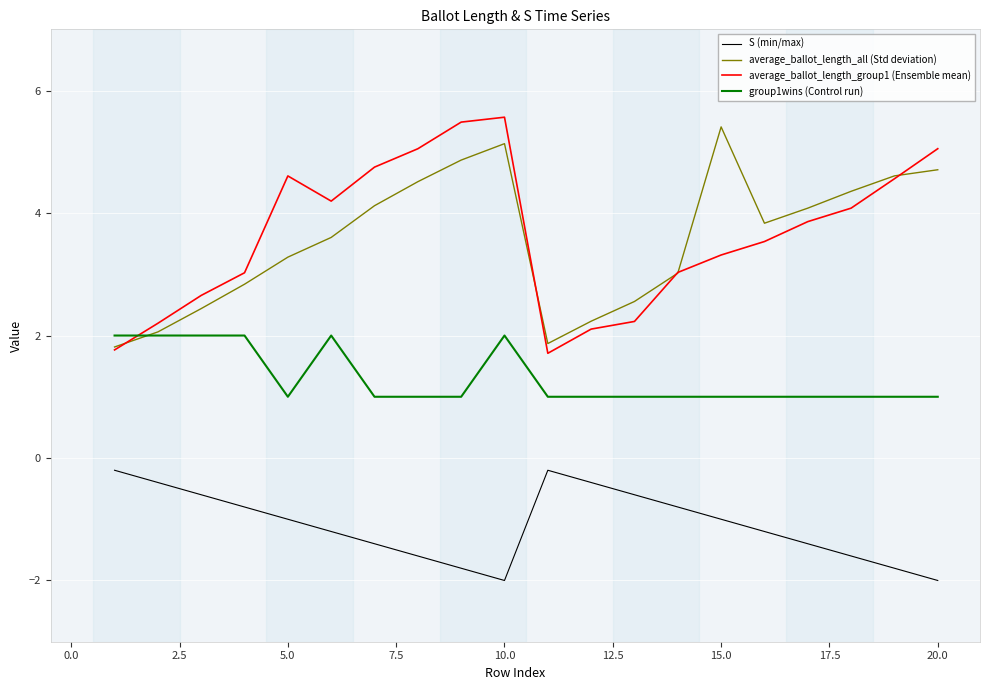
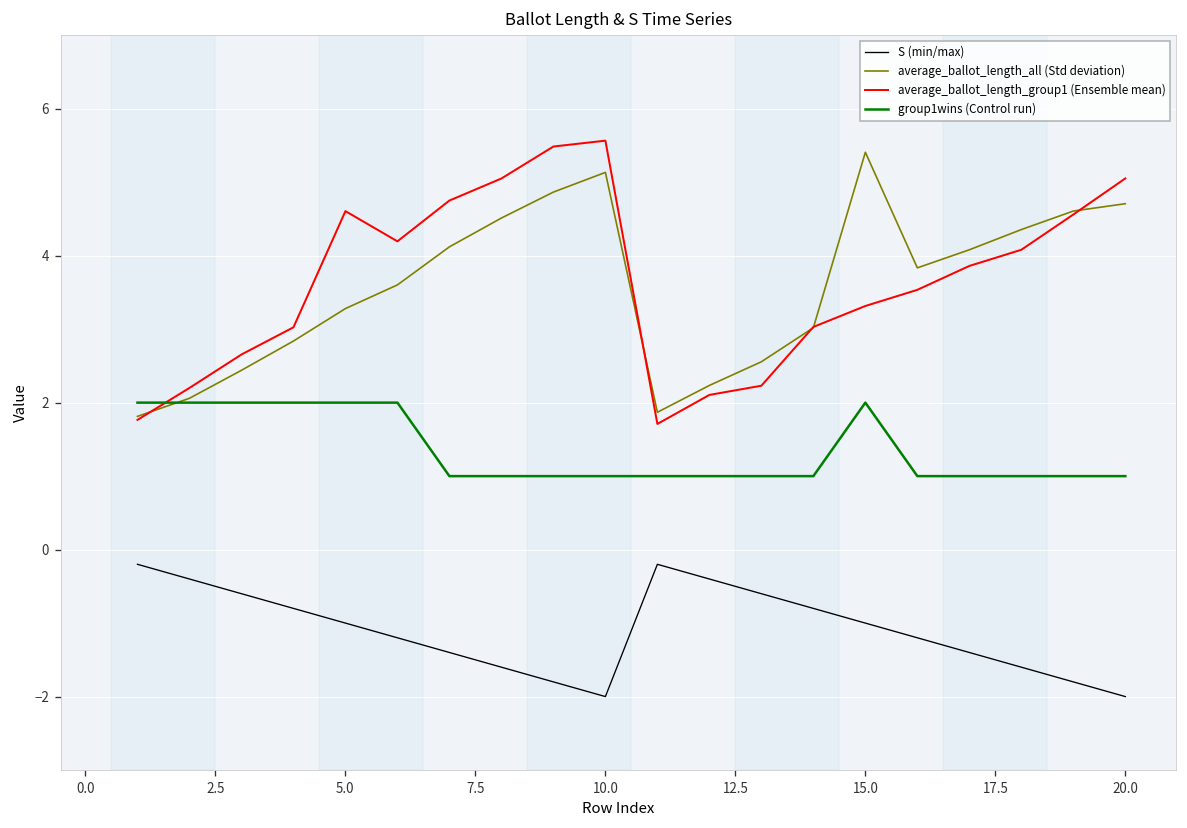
  {
    "S (min/max)": {
      "5.0": -1,
      "10.0": -2,
      "15.0": -1,
      "20.0": -2
    },
    "average_ballot_length_all (Std deviation)": {
      "5.0": 3.3,
      "10.0": 5.1,
      "15.0": 5.4,
      "20.0": 4.7
    },
    "average_ballot_length_group1 (Ensemble mean)": {
      "5.0": 4.6,
      "10.0": 5.6,
      "15.0": 3.3,
      "20.0": 5.1
    },
    "group1wins (Control run)": {
-     "5.0": 1,
-     "10.0": 2,
-     "15.0": 1,
+     "5.0": 2,
+     "10.0": 1,
+     "15.0": 2,
      "20.0": 1
    }
  }
